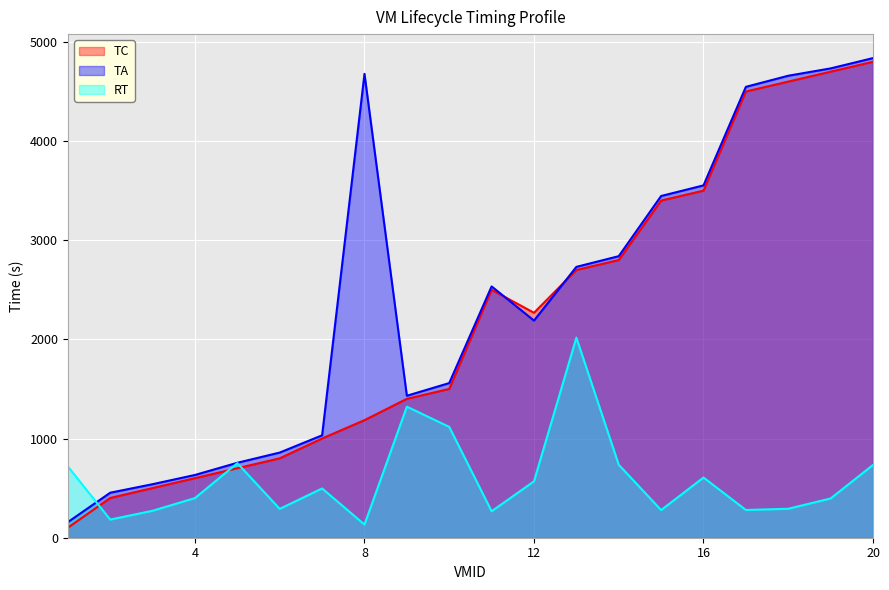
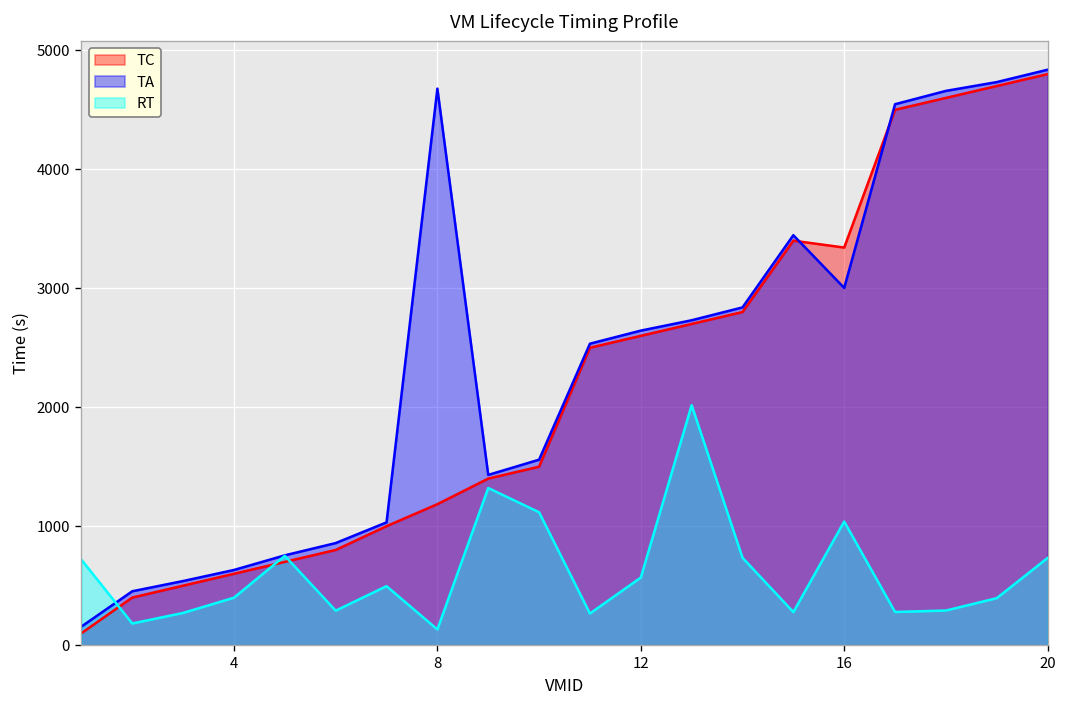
  {
    "TC": {
      "4": 600,
      "8": 1200,
-     "12": 2300,
-     "16": 3500,
+     "12": 2600,
+     "16": 3300,
      "20": 4800
    },
    "TA": {
      "4": 600,
      "8": 4700,
-     "12": 2200,
-     "16": 3600,
+     "12": 2600,
+     "16": 3000,
      "20": 4800
    },
    "RT": {
      "4": 400,
      "8": 100,
      "12": 600,
-     "16": 600,
+     "16": 1000,
      "20": 700
    }
  }
